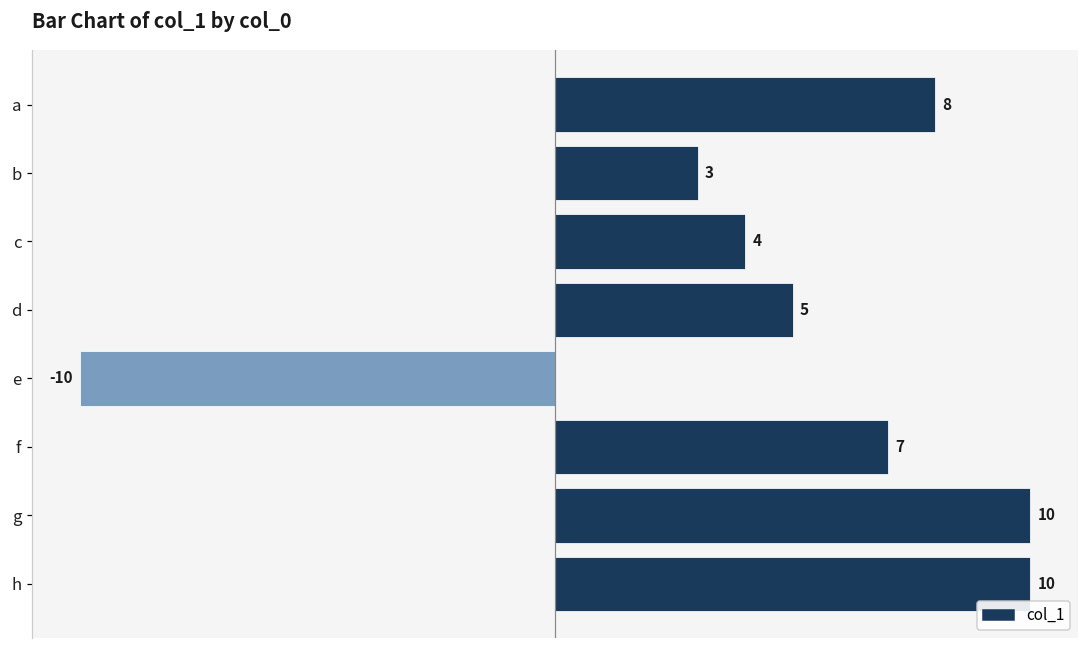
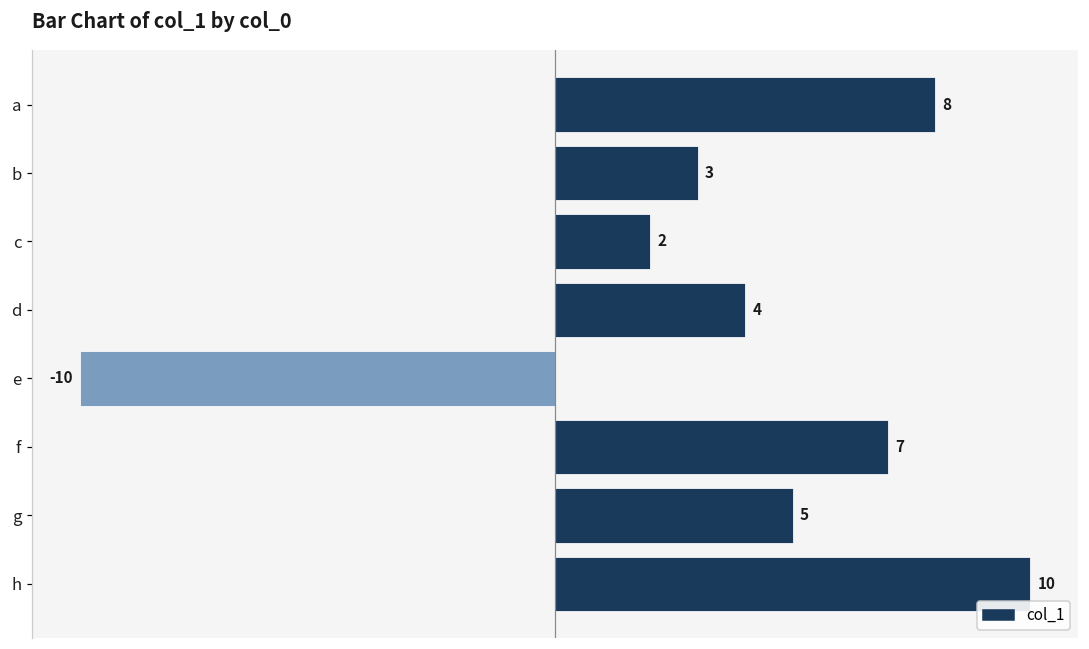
  {
    "a": 8,
    "b": 3,
-   "c": 4,
-   "d": 5,
+   "c": 2,
+   "d": 4,
    "e": -10,
    "f": 7,
-   "g": 10,
+   "g": 5,
    "h": 10
  }
